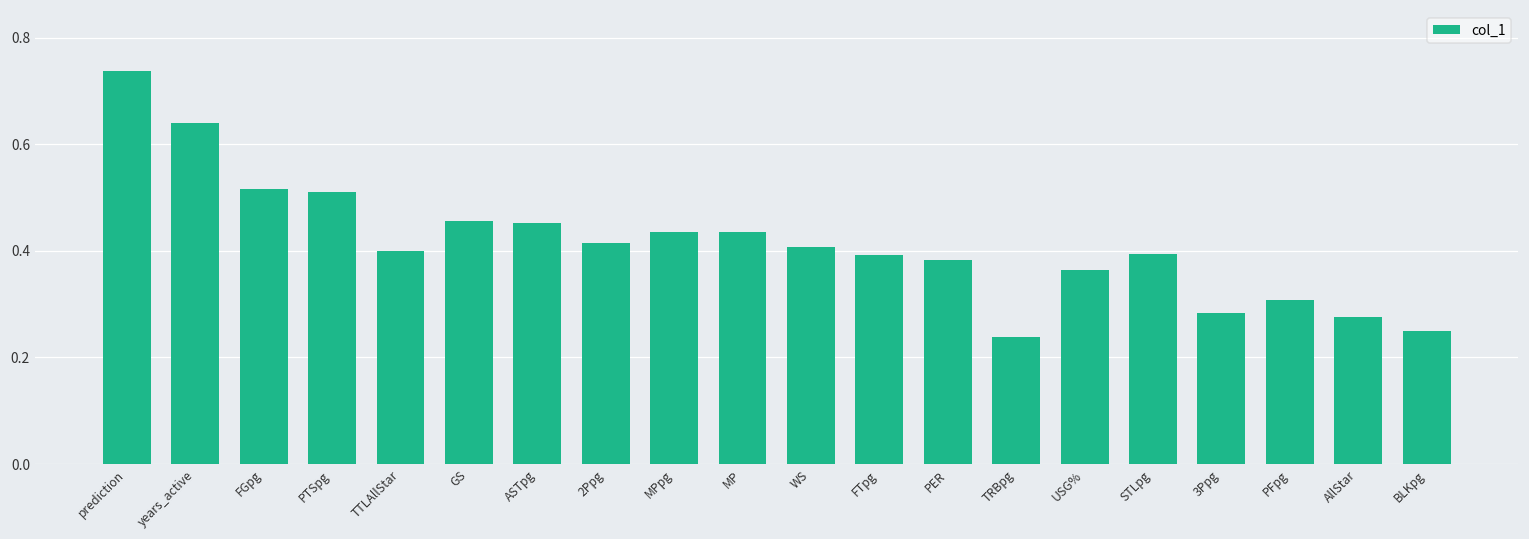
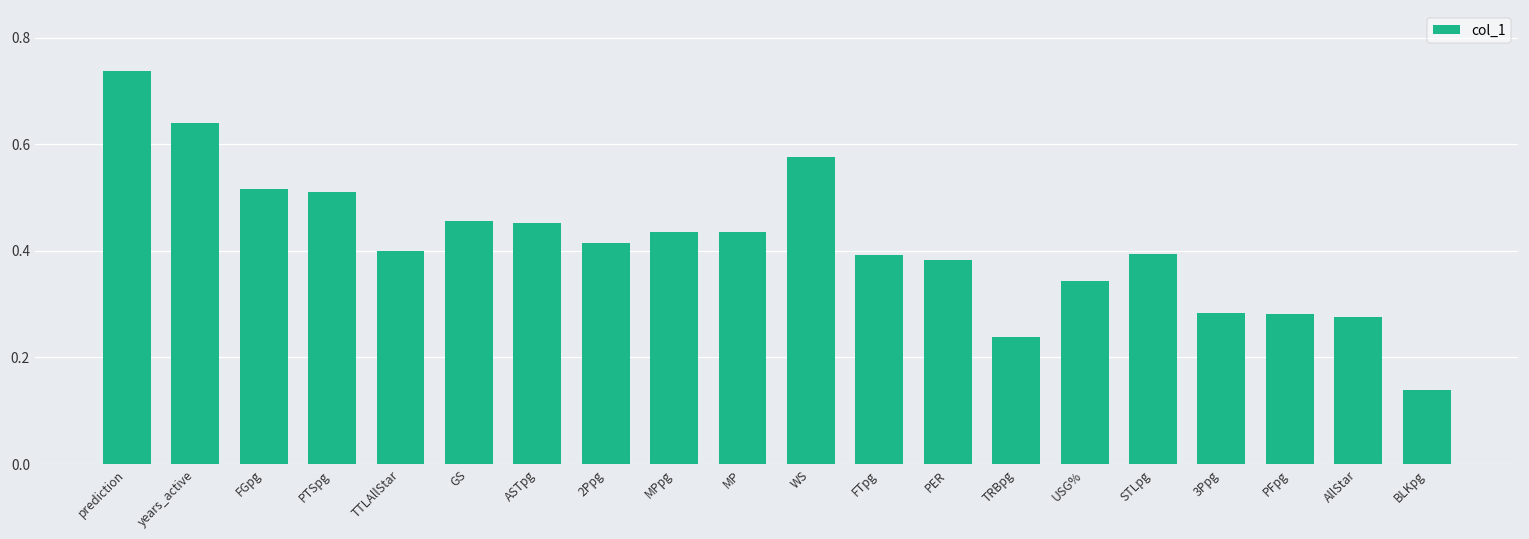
  {
    "prediction": 0.74,
    "years_active": 0.64,
    "FGpg": 0.52,
    "PTSpg": 0.51,
    "TTLAllStar": 0.40,
    "GS": 0.46,
    "ASTpg": 0.45,
    "2Ppg": 0.41,
    "MPpg": 0.44,
    "MP": 0.44,
-   "WS": 0.41,
+   "WS": 0.58,
    "FTpg": 0.39,
    "PER": 0.38,
    "TRBpg": 0.24,
-   "USG%": 0.36,
+   "USG%": 0.34,
    "STLpg": 0.39,
    "3Ppg": 0.28,
-   "PFpg": 0.31,
+   "PFpg": 0.28,
    "AllStar": 0.28,
-   "BLKpg": 0.25
+   "BLKpg": 0.14
  }
